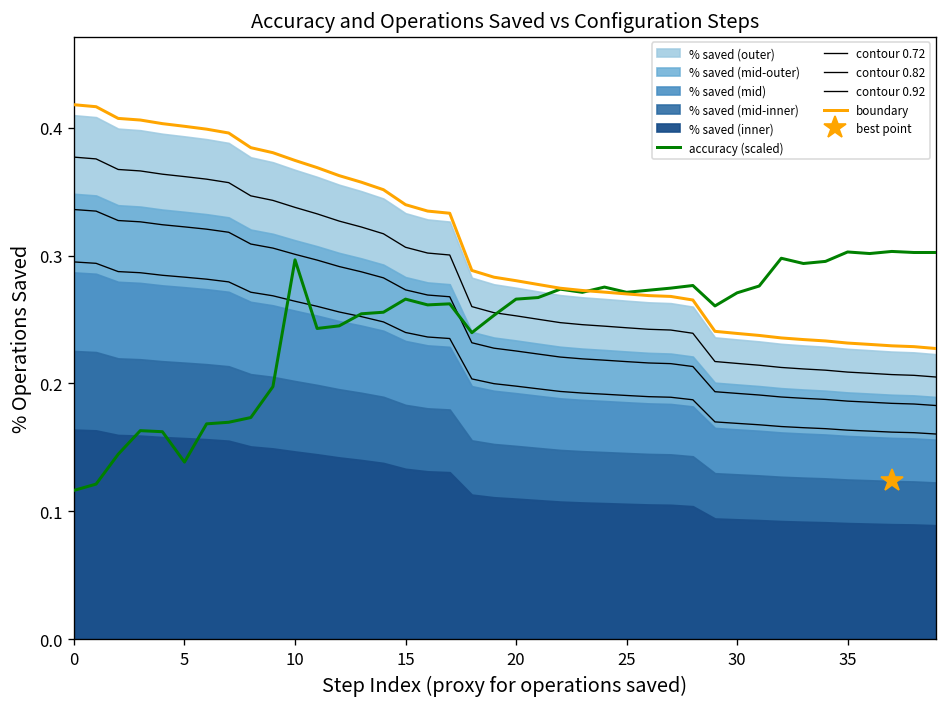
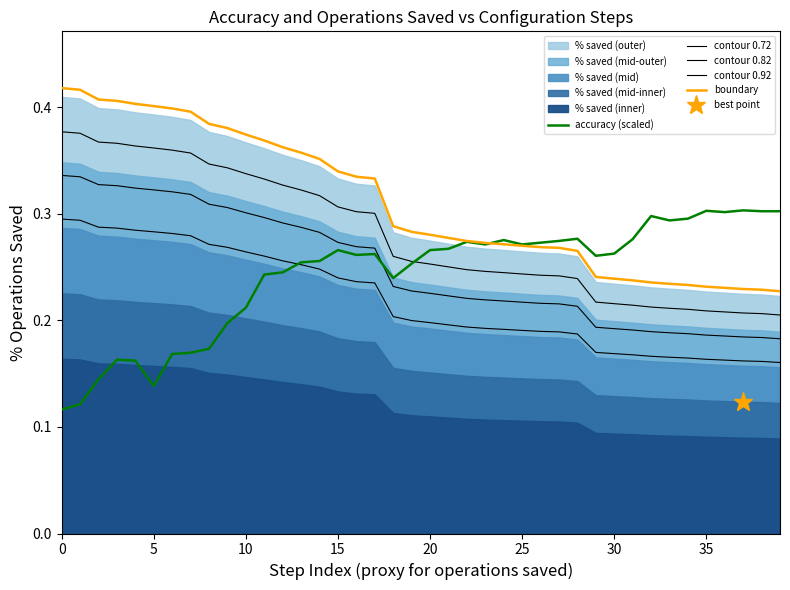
  {
    "accuracy (scaled)": {
      "0": 0.116,
      "5": 0.138,
-     "10": 0.297,
+     "10": 0.212,
      "15": 0.266,
      "20": 0.266,
-     "30": 0.271,
+     "30": 0.263,
      "35": 0.303
    }
  }
